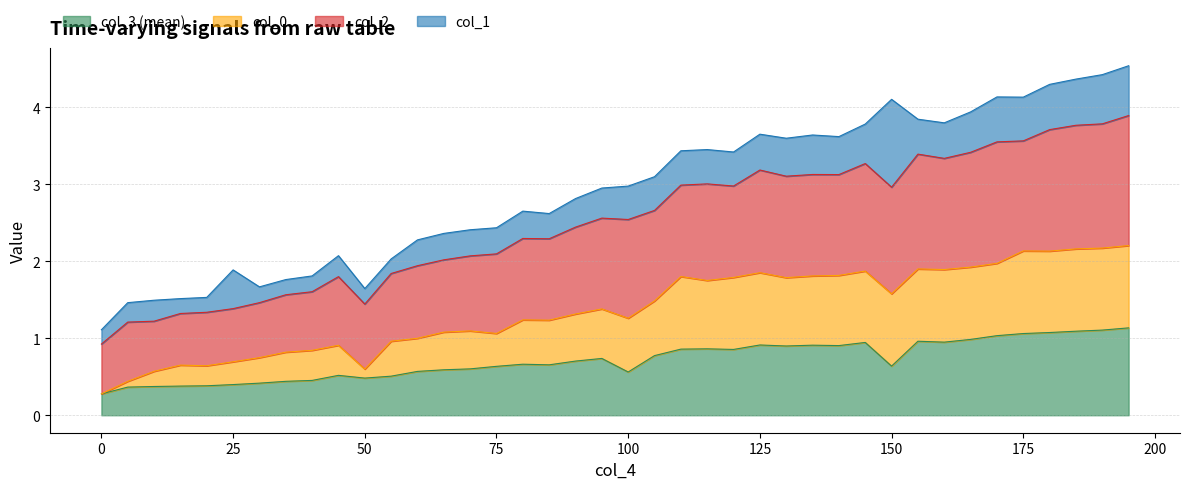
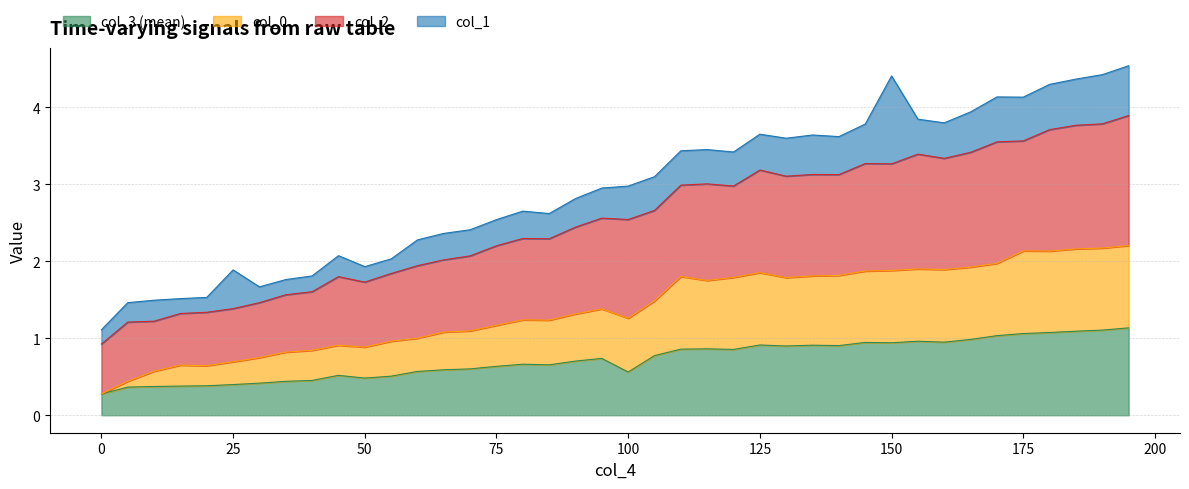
  {
    "col_3 (mean)": {
      "25": 0.4,
      "50": 0.5,
      "75": 0.6,
      "100": 0.6,
      "125": 0.9,
-     "150": 0.6,
+     "150": 0.9,
      "175": 1.1
    },
    "col_0": {
      "25": 0.3,
-     "50": 0.1,
-     "75": 0.4,
+     "50": 0.4,
+     "75": 0.5,
      "100": 0.7,
      "125": 0.9,
      "150": 0.9,
      "175": 1.1
    },
    "col_2": {
      "0": 0.6,
      "25": 0.7,
      "50": 0.8,
      "75": 1.0,
      "100": 1.3,
      "125": 1.3,
      "150": 1.4,
      "175": 1.4
    },
    "col_1": {
      "0": 0.2,
      "25": 0.5,
      "50": 0.2,
      "75": 0.3,
      "100": 0.4,
      "125": 0.5,
      "150": 1.1,
      "175": 0.6
    }
  }
